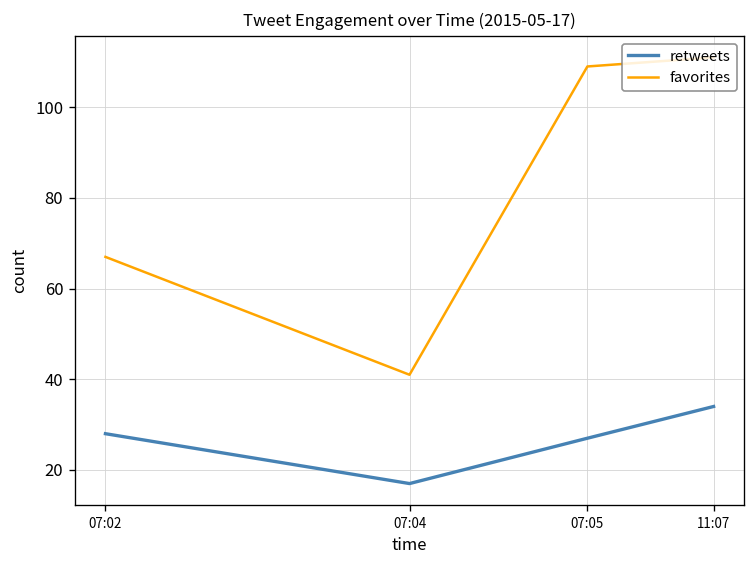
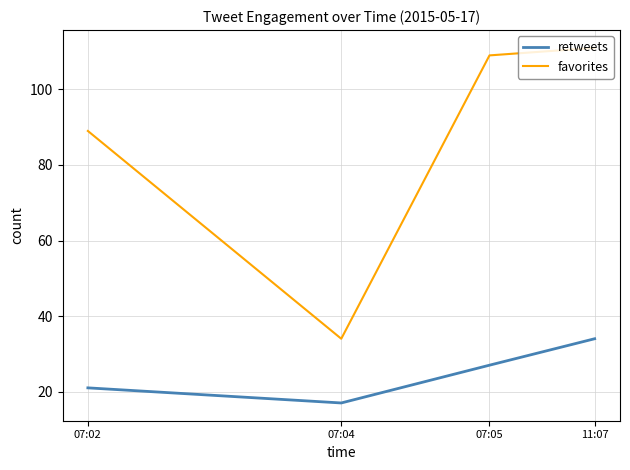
  {
    "retweets": {
-     "07:02": 28,
+     "07:02": 21,
      "07:04": 17,
      "07:05": 27,
      "11:07": 34
    },
    "favorites": {
-     "07:02": 67,
-     "07:04": 41,
+     "07:02": 89,
+     "07:04": 34,
      "07:05": 109
    }
  }
